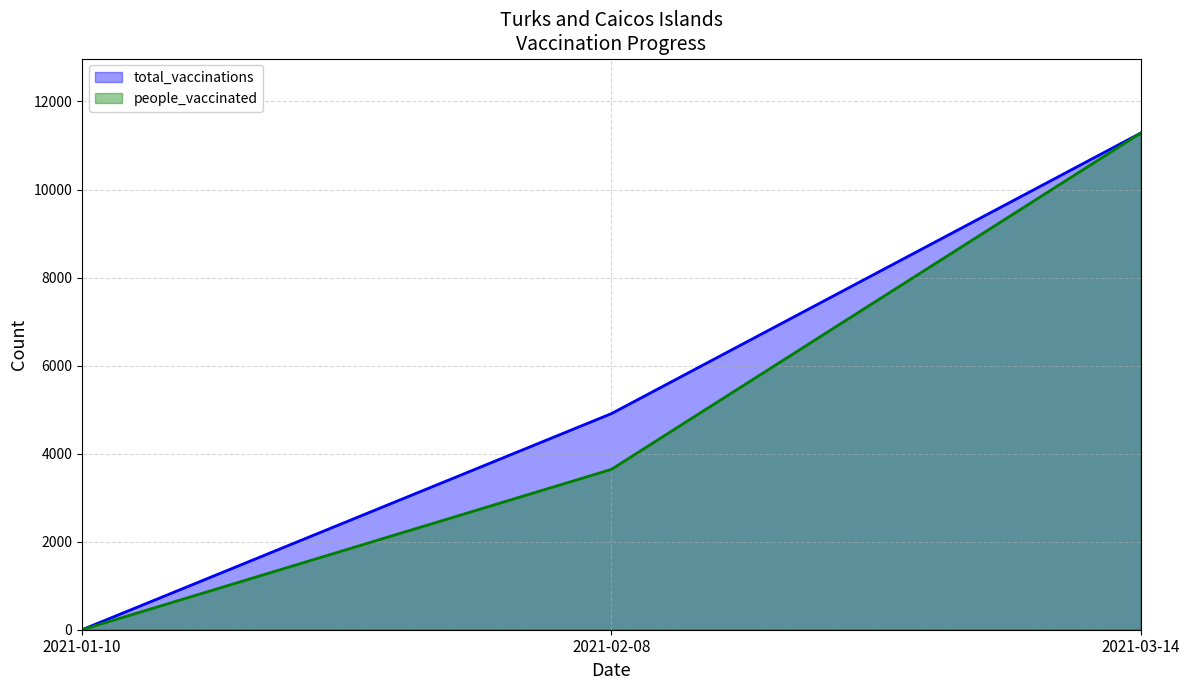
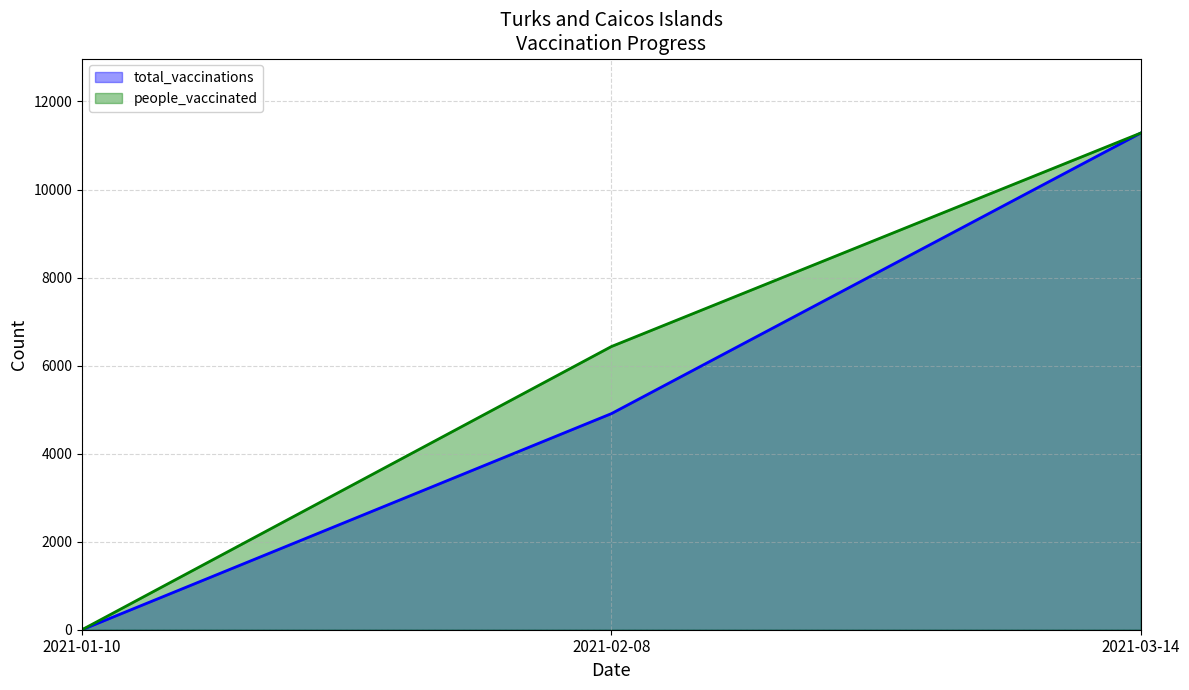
  {
    "total_vaccinations": {
      "2021-02-08": 4900
    },
    "people_vaccinated": {
-     "2021-02-08": 3600
+     "2021-02-08": 6400
    }
  }
